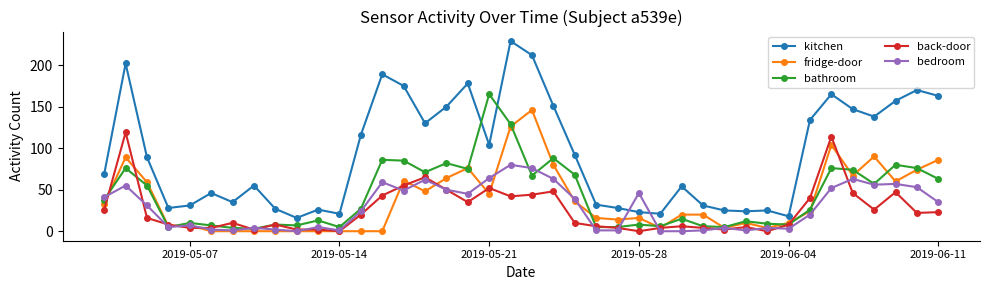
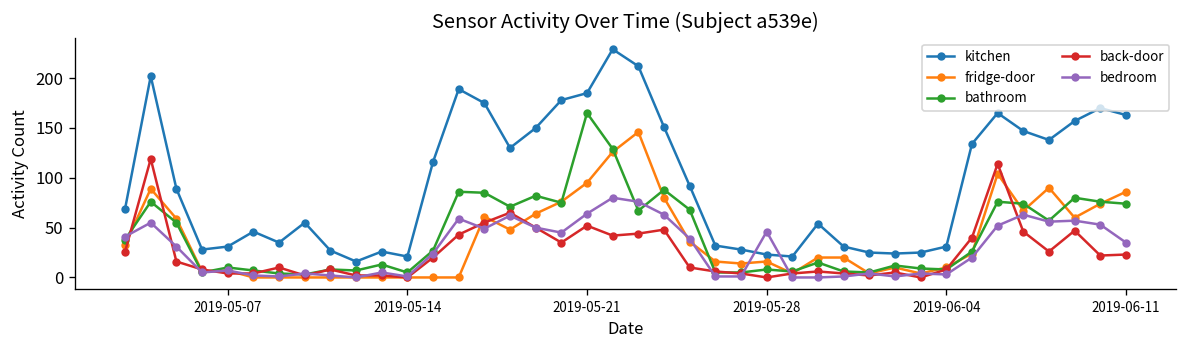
  {
    "kitchen": {
      "2019-05-07": 30,
      "2019-05-14": 20,
-     "2019-05-21": 100,
+     "2019-05-21": 190,
      "2019-05-28": 20,
-     "2019-06-04": 20,
+     "2019-06-04": 30,
      "2019-06-11": 160
    },
    "fridge-door": {
-     "2019-05-21": 50,
+     "2019-05-21": 100,
      "2019-05-28": 20,
      "2019-06-11": 90
    },
    "bathroom": {
      "2019-05-14": 10,
      "2019-05-21": 170,
      "2019-05-28": 10,
-     "2019-06-11": 60
+     "2019-06-11": 70
    },
    "back-door": {
      "2019-05-21": 50,
      "2019-05-28": 0,
      "2019-06-11": 20
    },
    "bedroom": {
      "2019-05-21": 60,
      "2019-05-28": 50,
      "2019-06-04": 0,
      "2019-06-11": 40
    }
  }
